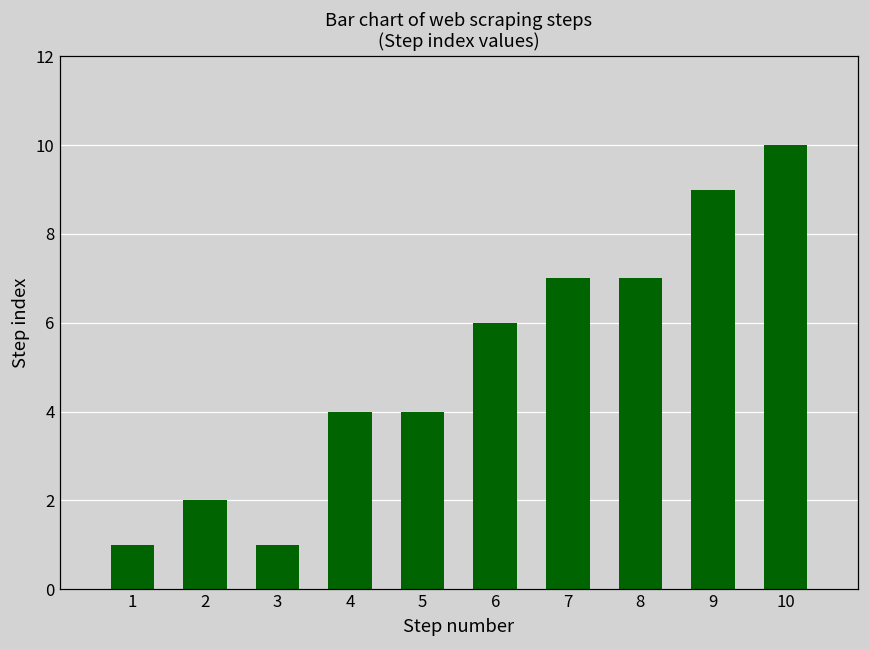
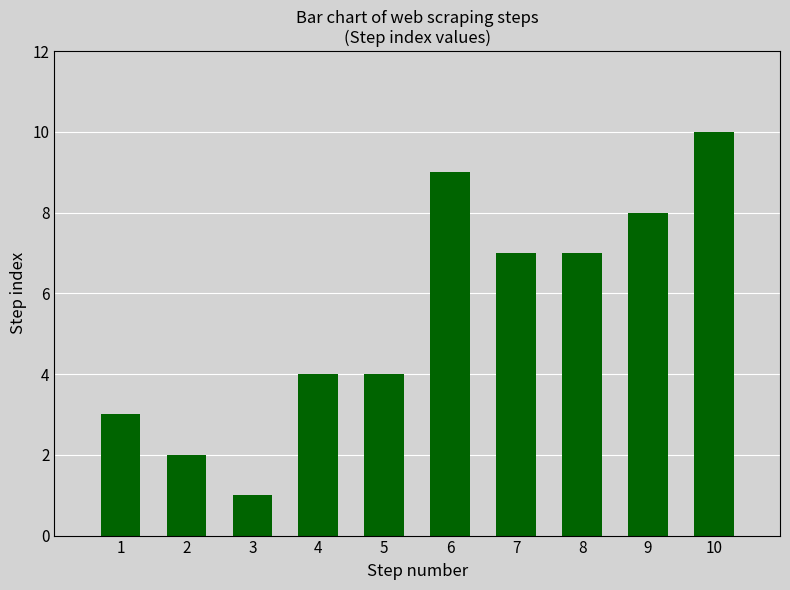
  {
-   "1": 1,
+   "1": 3,
    "2": 2,
    "3": 1,
    "4": 4,
    "5": 4,
-   "6": 6,
+   "6": 9,
    "7": 7,
    "8": 7,
-   "9": 9,
+   "9": 8,
    "10": 10
  }
